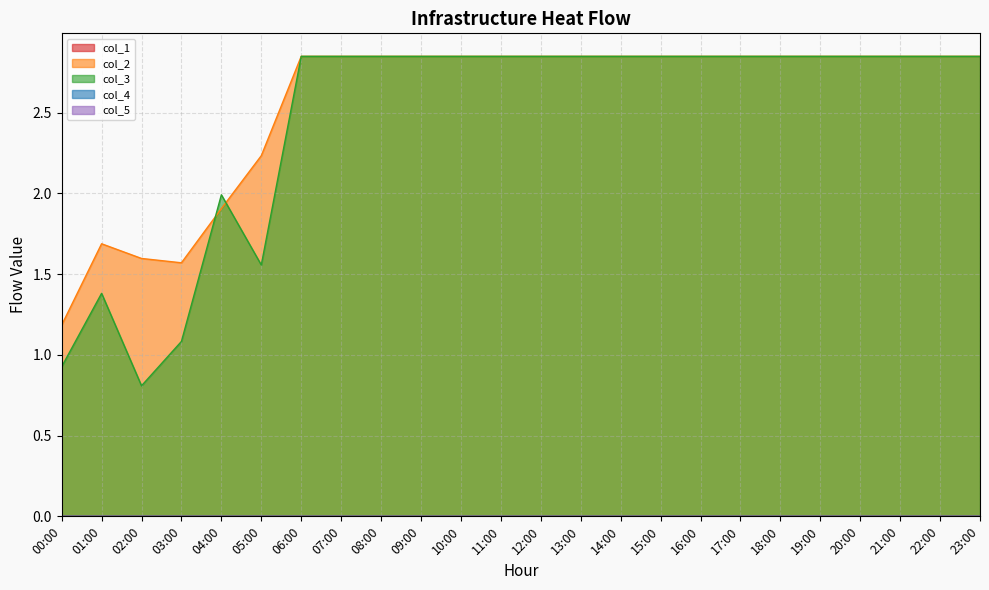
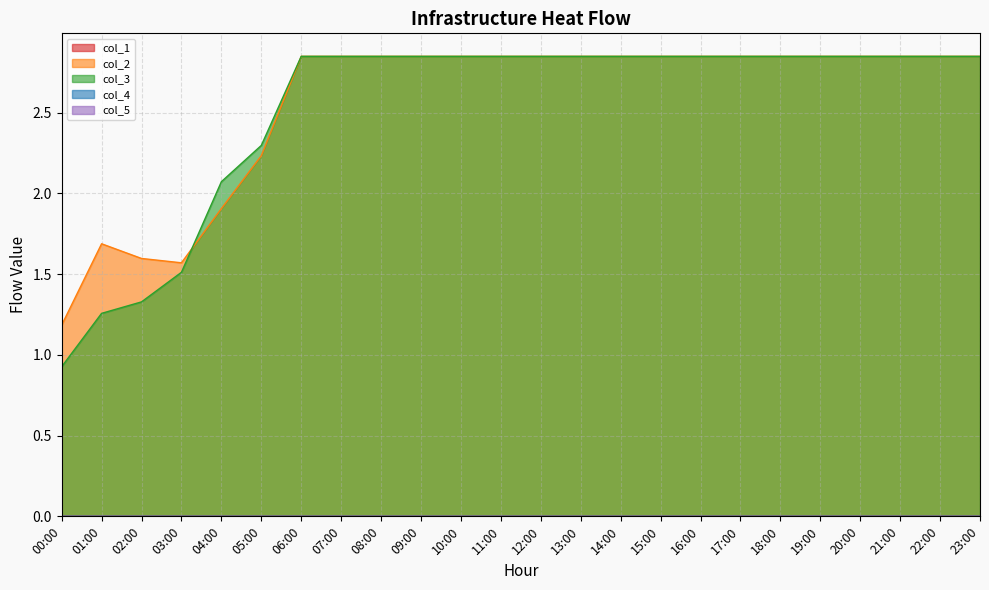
  {
    "col_5": {
      "00:00": 0.00,
      "01:00": 0.00,
      "02:00": 0.00,
      "03:00": 0.00,
      "04:00": 0.00,
      "05:00": 0.00,
      "06:00": 0.00,
      "07:00": 0.00,
      "08:00": 0.00,
      "09:00": 0.00,
      "10:00": 0.00,
      "11:00": 0.00,
      "12:00": 0.00,
      "13:00": 0.00,
      "14:00": 0.00,
      "15:00": 0.00,
      "16:00": 0.00,
      "17:00": 0.00,
      "18:00": 0.00,
      "19:00": 0.00,
      "20:00": 0.00,
      "21:00": 0.00,
      "22:00": 0.00,
      "23:00": 0.00
    },
    "col_2": {
      "00:00": 1.18,
      "01:00": 1.69,
      "02:00": 1.60,
      "03:00": 1.57,
      "04:00": 1.91,
      "05:00": 2.23
    },
    "col_3": {
      "00:00": 0.93,
-     "01:00": 1.38,
-     "02:00": 0.81,
-     "03:00": 1.08,
-     "04:00": 1.99,
-     "05:00": 1.56
+     "01:00": 1.26,
+     "02:00": 1.33,
+     "03:00": 1.51,
+     "04:00": 2.07,
+     "05:00": 2.30
    }
  }
